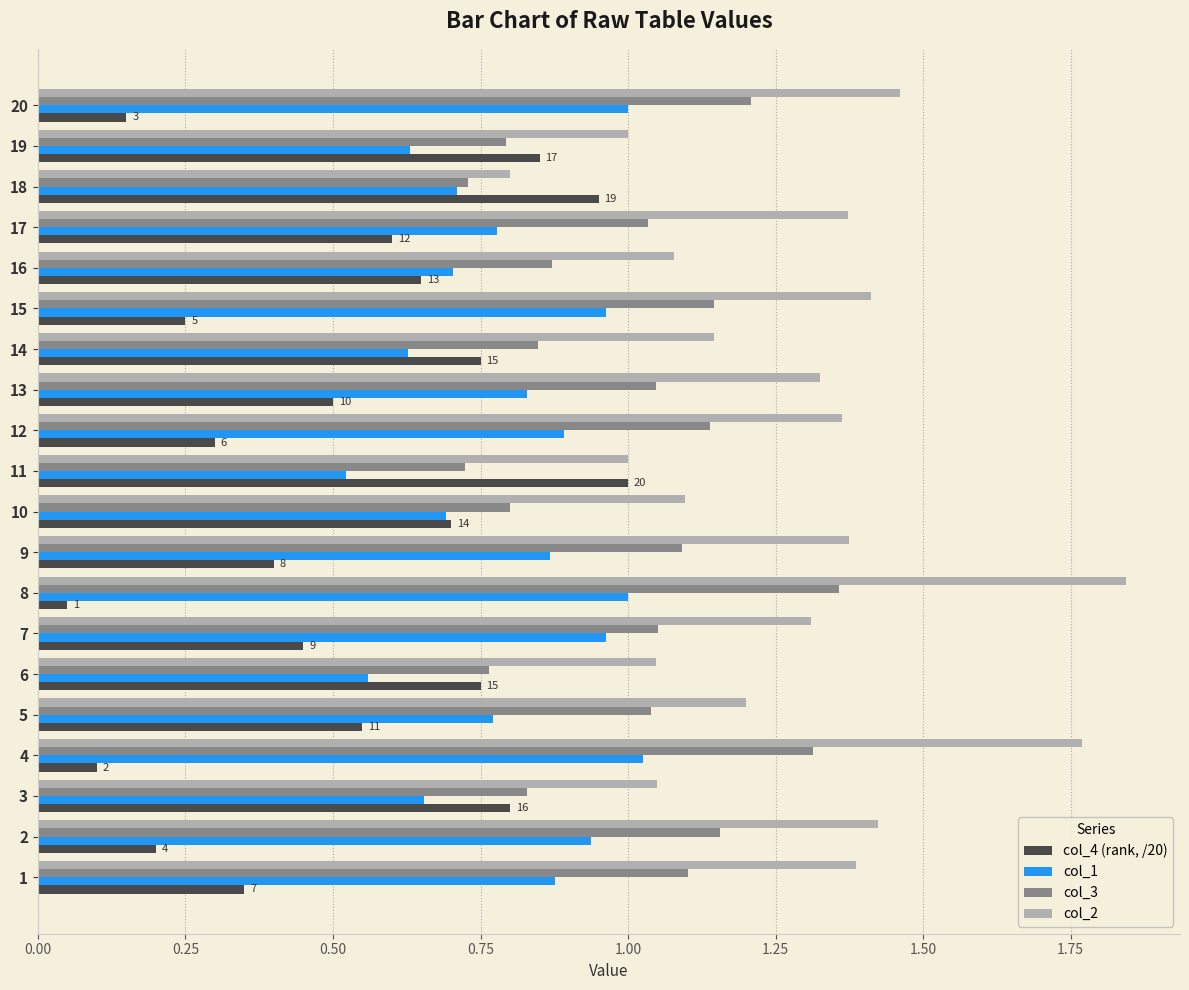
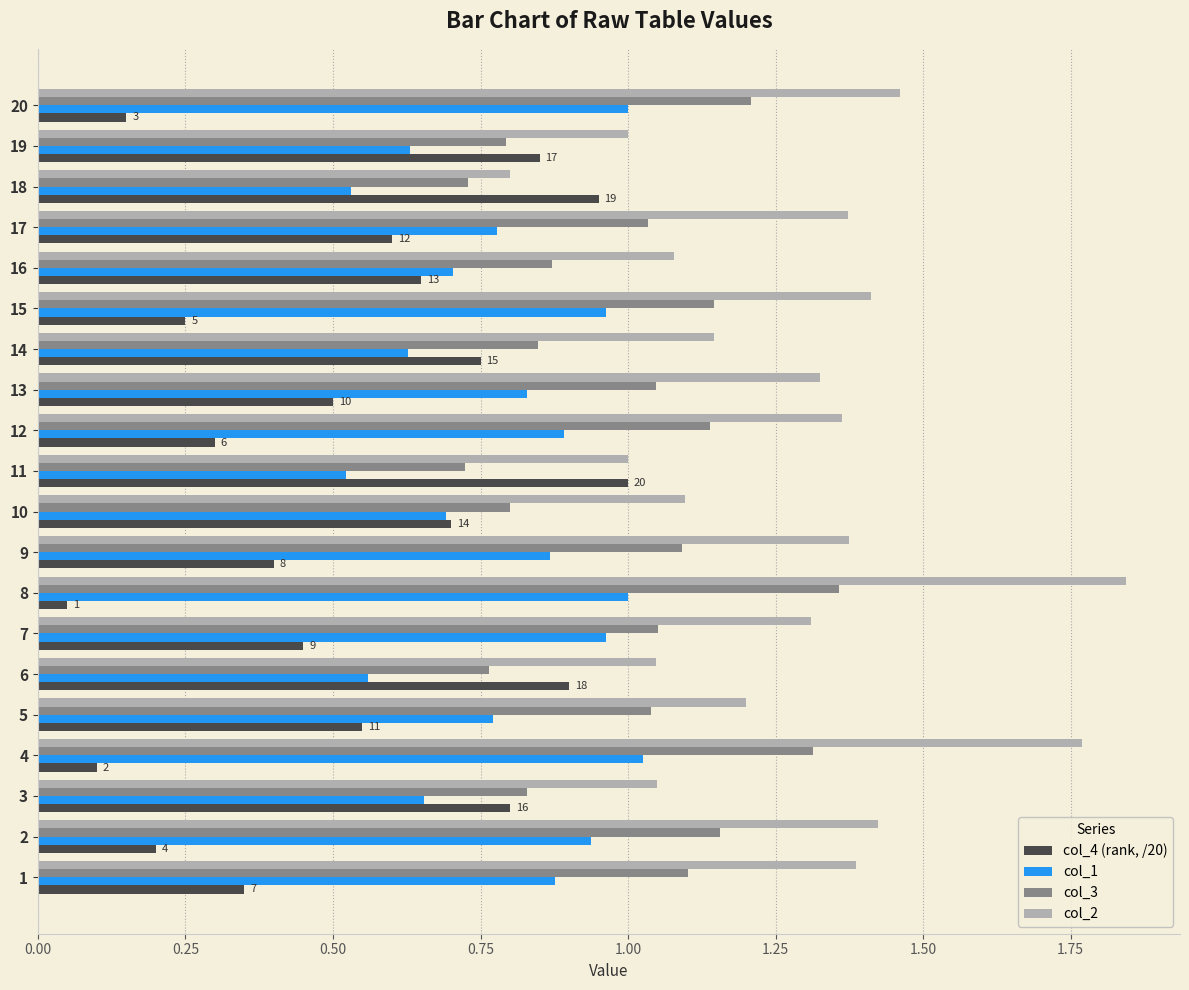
  {
    "col_4 (rank, /20)": {
-     "6": 15
+     "6": 18
    },
    "col_1": {
      "20": 1.00,
      "19": 0.63,
-     "18": 0.71,
+     "18": 0.53,
      "17": 0.78,
      "16": 0.70,
      "15": 0.96,
      "14": 0.63,
      "13": 0.83,
      "12": 0.89,
      "11": 0.52,
      "10": 0.69,
      "9": 0.87,
      "8": 1.00,
      "7": 0.96,
      "6": 0.56,
      "5": 0.77,
      "4": 1.03,
      "3": 0.66,
      "2": 0.94,
      "1": 0.88
    },
    "col_3": {
      "20": 1.21,
      "19": 0.79,
      "18": 0.73,
      "17": 1.03,
      "16": 0.87,
      "15": 1.15,
      "14": 0.85,
      "13": 1.05,
      "12": 1.14,
      "11": 0.72,
      "10": 0.80,
      "9": 1.09,
      "8": 1.36,
      "7": 1.05,
      "6": 0.77,
      "5": 1.04,
      "4": 1.31,
      "3": 0.83,
      "2": 1.16,
      "1": 1.10
    },
    "col_2": {
      "20": 1.46,
      "19": 1.00,
      "18": 0.80,
      "17": 1.37,
      "16": 1.08,
      "15": 1.41,
      "14": 1.15,
      "13": 1.33,
      "12": 1.36,
      "11": 1.00,
      "10": 1.10,
      "9": 1.37,
      "8": 1.84,
      "7": 1.31,
      "6": 1.05,
      "5": 1.20,
      "4": 1.77,
      "3": 1.05,
      "2": 1.42,
      "1": 1.39
    }
  }
